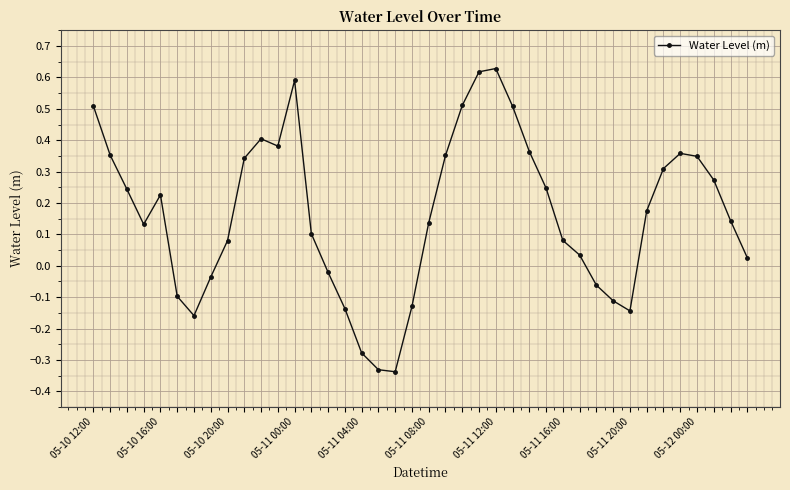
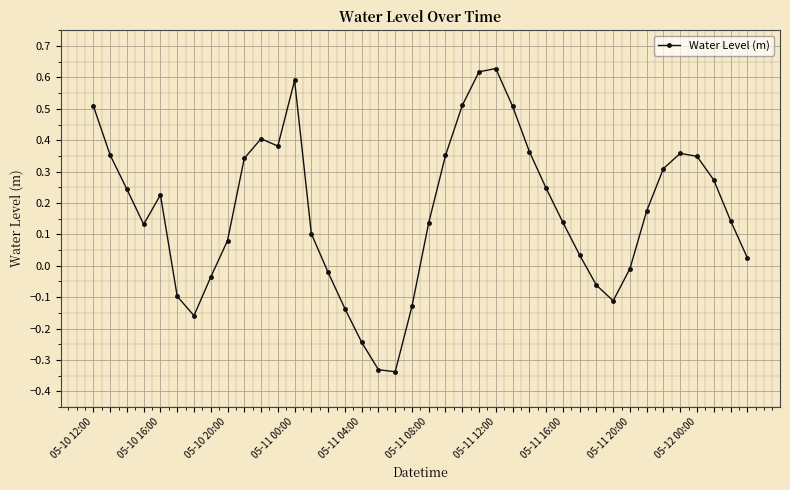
  {
    "05-10 12:00": 0.51,
    "05-10 16:00": 0.23,
    "05-10 20:00": 0.08,
    "05-11 00:00": 0.59,
-   "05-11 04:00": -0.28,
+   "05-11 04:00": -0.24,
    "05-11 08:00": 0.14,
    "05-11 12:00": 0.63,
-   "05-11 16:00": 0.08,
-   "05-11 20:00": -0.14,
+   "05-11 16:00": 0.14,
+   "05-11 20:00": -0.01,
    "05-12 00:00": 0.35
  }
